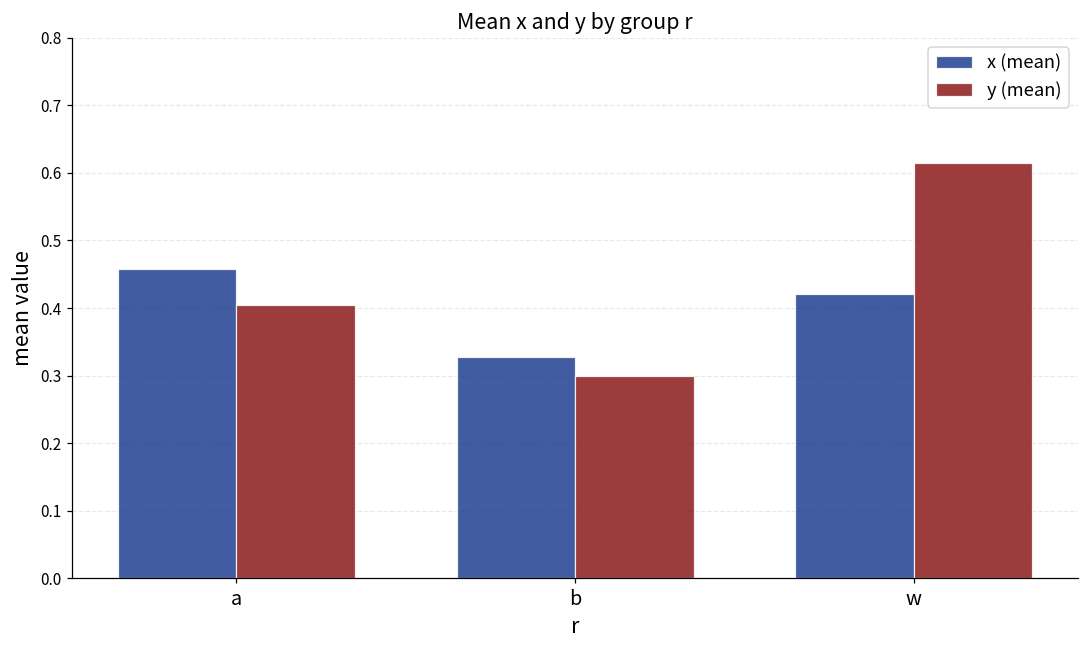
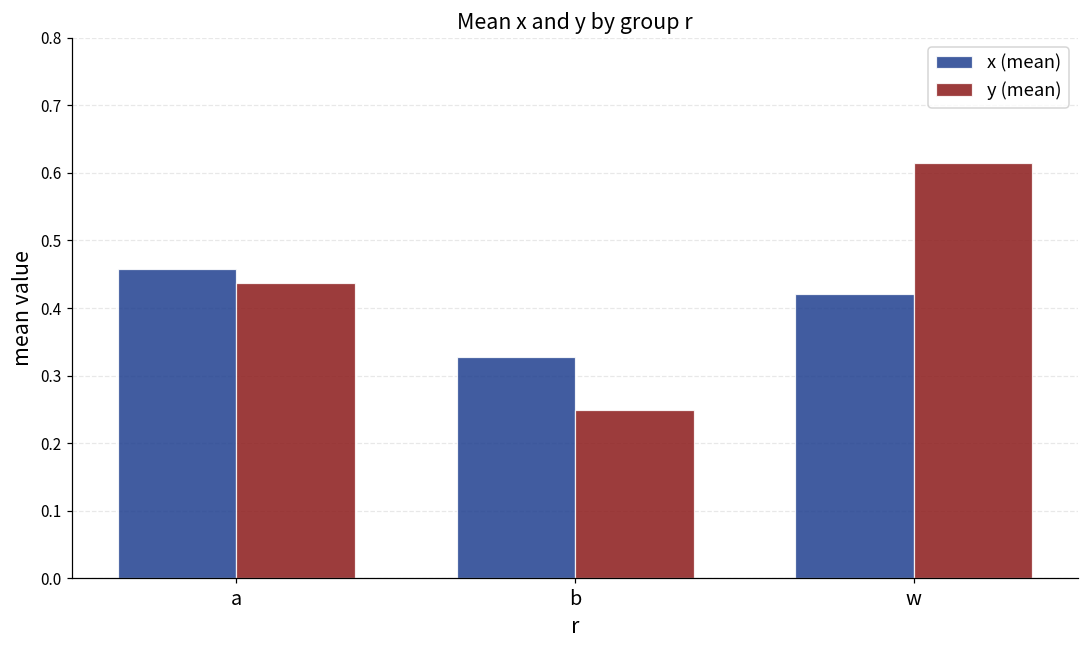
  {
    "x (mean)": {
      "a": 0.46,
      "b": 0.33,
      "w": 0.42
    },
    "y (mean)": {
-     "a": 0.40,
-     "b": 0.30,
+     "a": 0.44,
+     "b": 0.25,
      "w": 0.61
    }
  }
